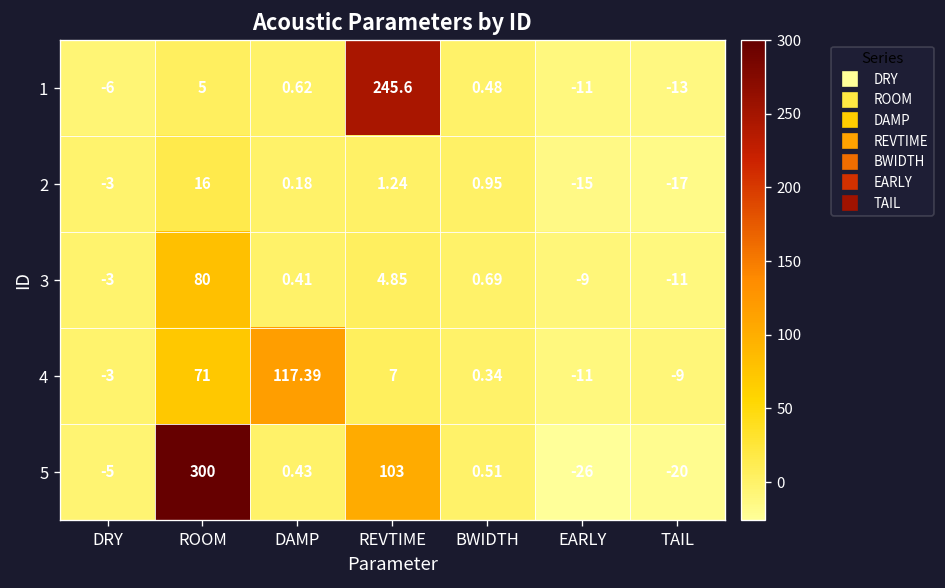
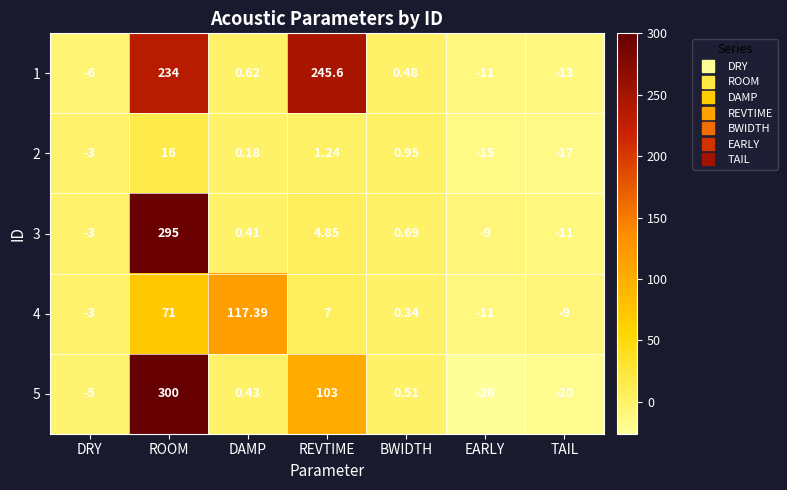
  {
    "1": {
      "DRY": -6,
-     "ROOM": 5,
+     "ROOM": 234,
      "DAMP": 0.62,
      "REVTIME": 245.6,
      "BWIDTH": 0.48,
      "EARLY": -11,
      "TAIL": -13
    },
    "2": {
      "DRY": -3,
      "ROOM": 16,
      "DAMP": 0.18,
      "REVTIME": 1.24,
      "BWIDTH": 0.95,
      "EARLY": -15,
      "TAIL": -17
    },
    "3": {
      "DRY": -3,
-     "ROOM": 80,
+     "ROOM": 295,
      "DAMP": 0.41,
      "REVTIME": 4.85,
      "BWIDTH": 0.69,
      "EARLY": -9,
      "TAIL": -11
    },
    "4": {
      "DRY": -3,
      "ROOM": 71,
      "DAMP": 117.39,
      "REVTIME": 7,
      "BWIDTH": 0.34,
      "EARLY": -11,
      "TAIL": -9
    },
    "5": {
      "DRY": -5,
      "ROOM": 300,
      "DAMP": 0.43,
      "REVTIME": 103,
      "BWIDTH": 0.51,
      "EARLY": -26,
      "TAIL": -20
    }
  }
